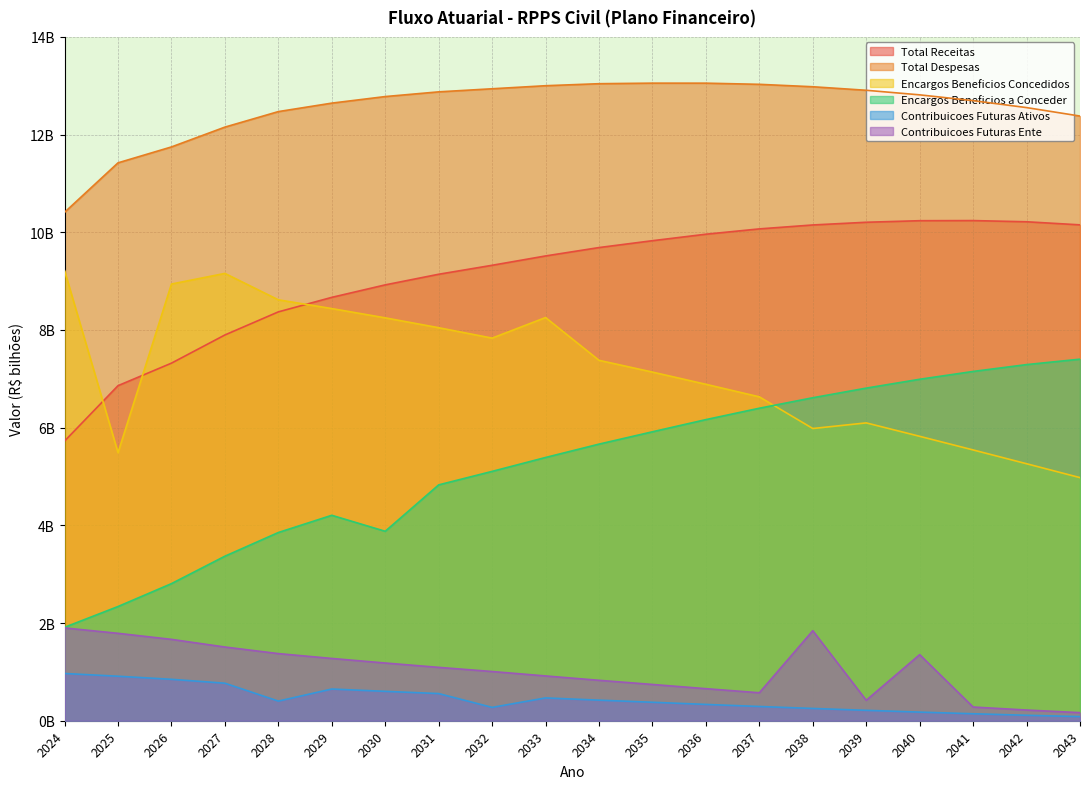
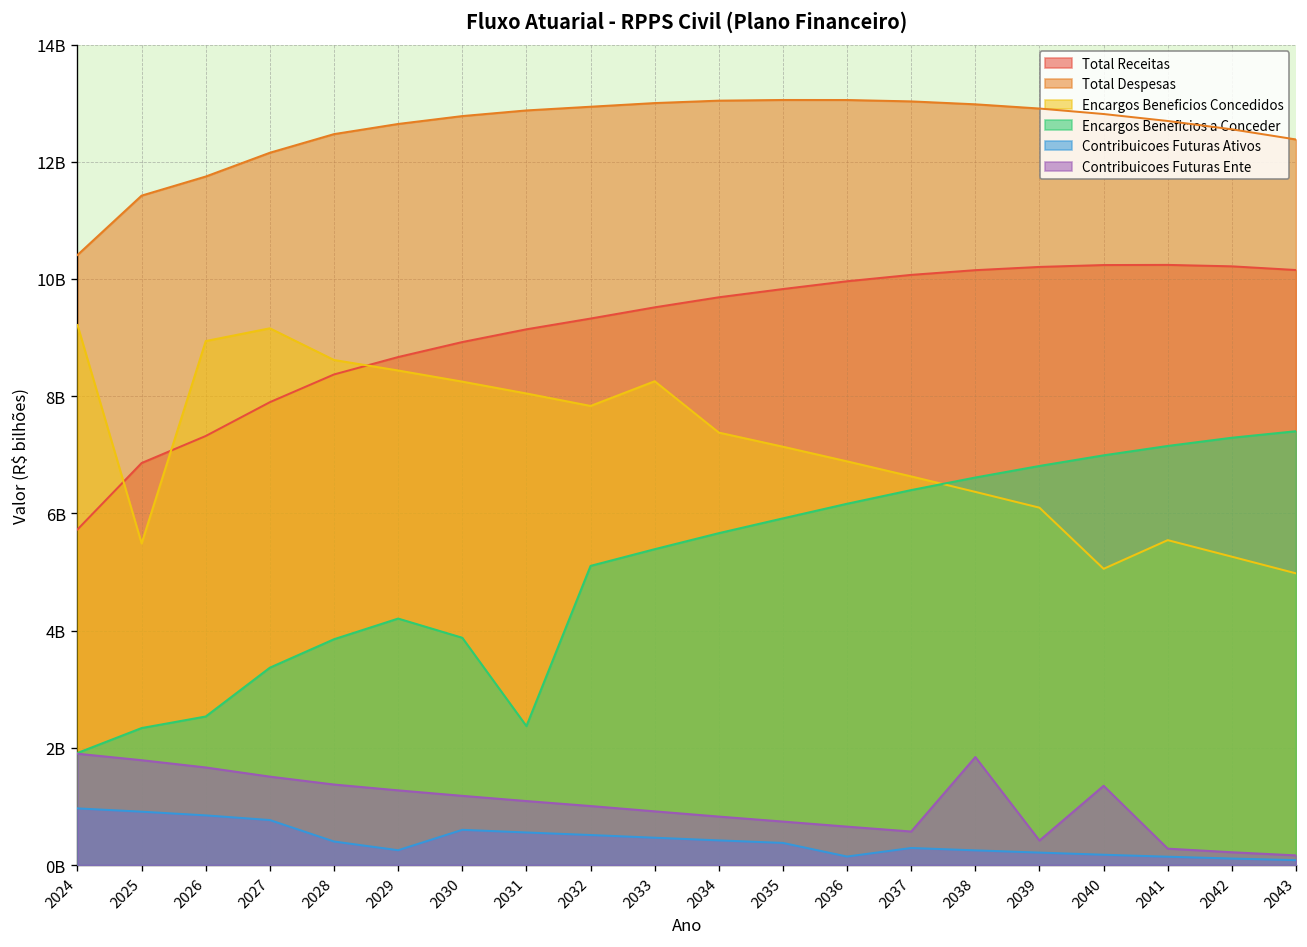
  {
    "Encargos Beneficios Concedidos": {
      "2024": 9200000000,
      "2025": 5500000000,
      "2026": 8900000000,
      "2027": 9200000000,
      "2028": 8600000000,
      "2029": 8400000000,
      "2030": 8200000000,
      "2031": 8000000000,
      "2032": 7800000000,
      "2033": 8300000000,
      "2034": 7400000000,
      "2035": 7100000000,
      "2036": 6900000000,
      "2037": 6600000000,
-     "2038": 6000000000,
+     "2038": 6400000000,
      "2039": 6100000000,
-     "2040": 5800000000,
+     "2040": 5100000000,
      "2041": 5500000000,
      "2042": 5300000000,
      "2043": 5000000000
    },
    "Encargos Beneficios a Conceder": {
      "2025": 2300000000,
-     "2026": 2800000000,
+     "2026": 2500000000,
      "2027": 3400000000,
      "2028": 3900000000,
      "2029": 4200000000,
      "2030": 3900000000,
-     "2031": 4800000000,
+     "2031": 2400000000,
      "2032": 5100000000,
      "2033": 5400000000,
      "2034": 5700000000,
      "2035": 5900000000,
      "2036": 6200000000,
      "2037": 6400000000,
      "2038": 6600000000,
      "2039": 6800000000,
      "2040": 7000000000,
      "2041": 7200000000,
      "2042": 7300000000,
      "2043": 7400000000
    },
    "Contribuicoes Futuras Ativos": {
      "2024": 1000000000,
      "2025": 900000000,
      "2026": 800000000,
      "2027": 800000000,
      "2028": 400000000,
-     "2029": 600000000,
+     "2029": 300000000,
      "2030": 600000000,
      "2031": 600000000,
-     "2032": 300000000,
+     "2032": 500000000,
      "2033": 500000000,
      "2034": 400000000,
      "2035": 400000000,
-     "2036": 300000000,
+     "2036": 100000000,
      "2037": 300000000,
      "2038": 300000000,
      "2039": 200000000,
      "2040": 200000000,
      "2041": 100000000,
      "2042": 100000000,
      "2043": 100000000
    },
    "Contribuicoes Futuras Ente": {
      "2025": 1800000000,
      "2026": 1700000000,
      "2027": 1500000000,
      "2028": 1400000000,
      "2029": 1300000000,
      "2030": 1200000000,
      "2031": 1100000000,
      "2032": 1000000000,
      "2033": 900000000,
      "2034": 800000000,
      "2035": 700000000,
      "2036": 700000000,
      "2037": 600000000,
      "2038": 1800000000,
      "2039": 400000000,
      "2040": 1400000000,
      "2041": 300000000,
      "2042": 200000000,
      "2043": 200000000
    }
  }
